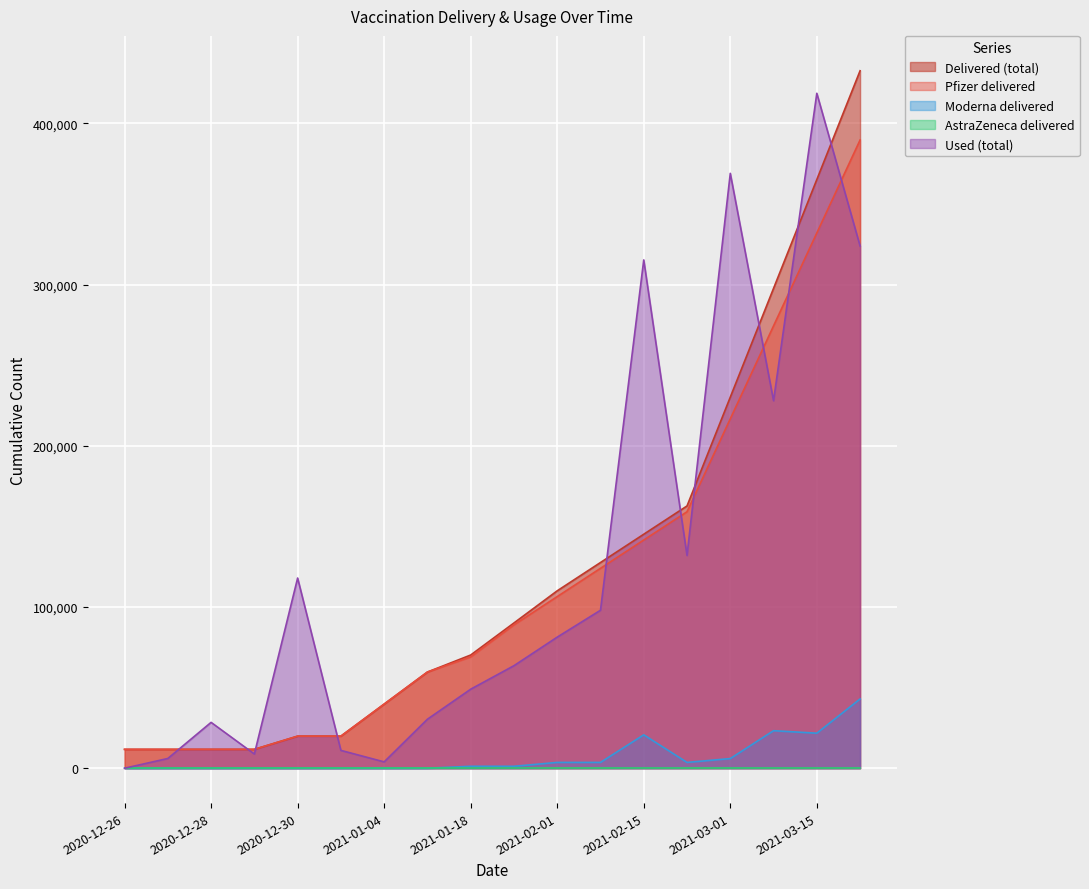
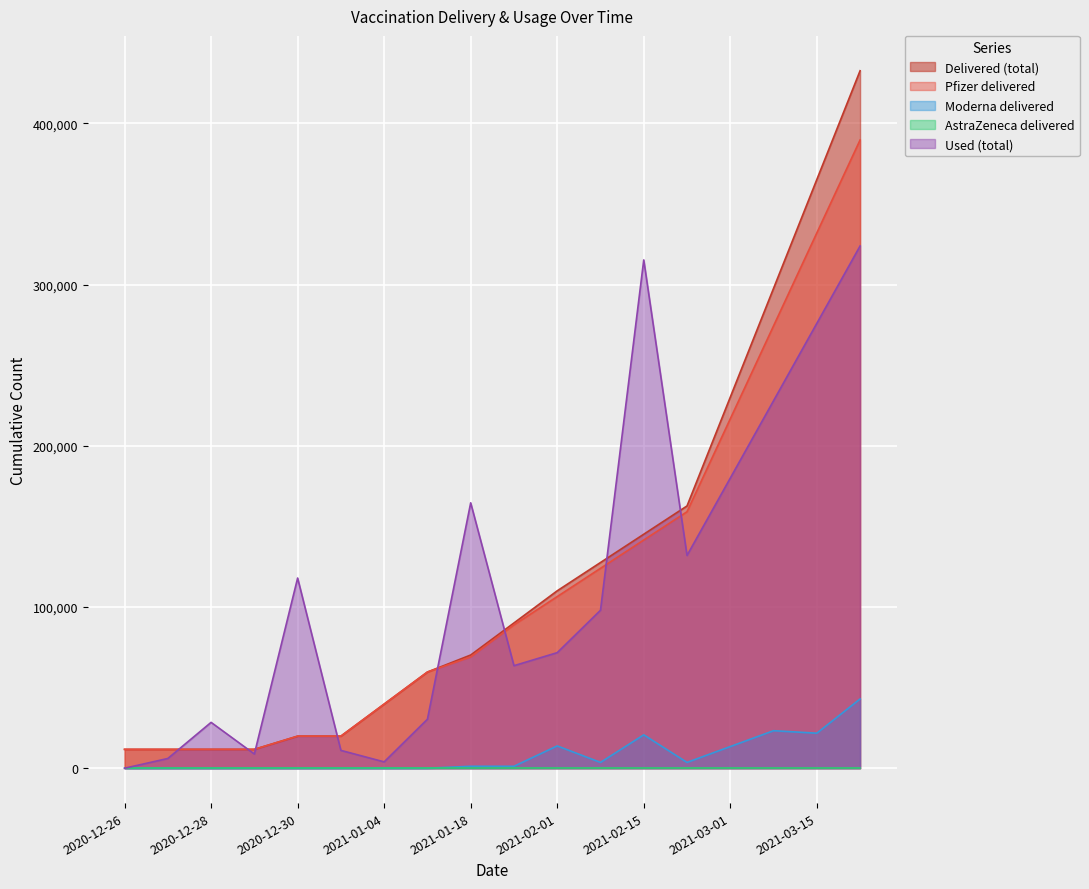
  {
    "Moderna delivered": {
-     "2021-02-01": "4,000",
+     "2021-02-01": "14,000",
      "2021-02-15": "21,000",
-     "2021-03-01": "6,000",
+     "2021-03-01": "13,000",
      "2021-03-15": "22,000"
    },
    "AstraZeneca delivered": {
      "2021-02-01": "0",
      "2021-02-15": "0",
      "2021-03-01": "0",
      "2021-03-15": "0"
    },
    "Used (total)": {
      "2020-12-28": "28,000",
      "2020-12-30": "118,000",
      "2021-01-04": "4,000",
-     "2021-01-18": "49,000",
-     "2021-02-01": "81,000",
+     "2021-01-18": "165,000",
+     "2021-02-01": "72,000",
      "2021-02-15": "315,000",
-     "2021-03-01": "369,000",
-     "2021-03-15": "419,000"
+     "2021-03-01": "180,000",
+     "2021-03-15": "276,000"
    }
  }
